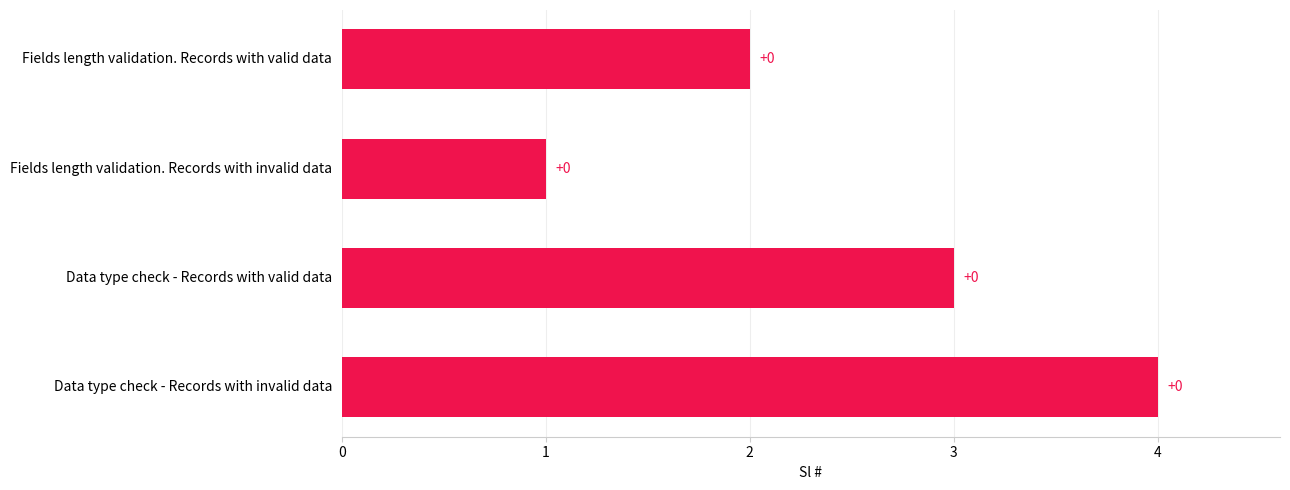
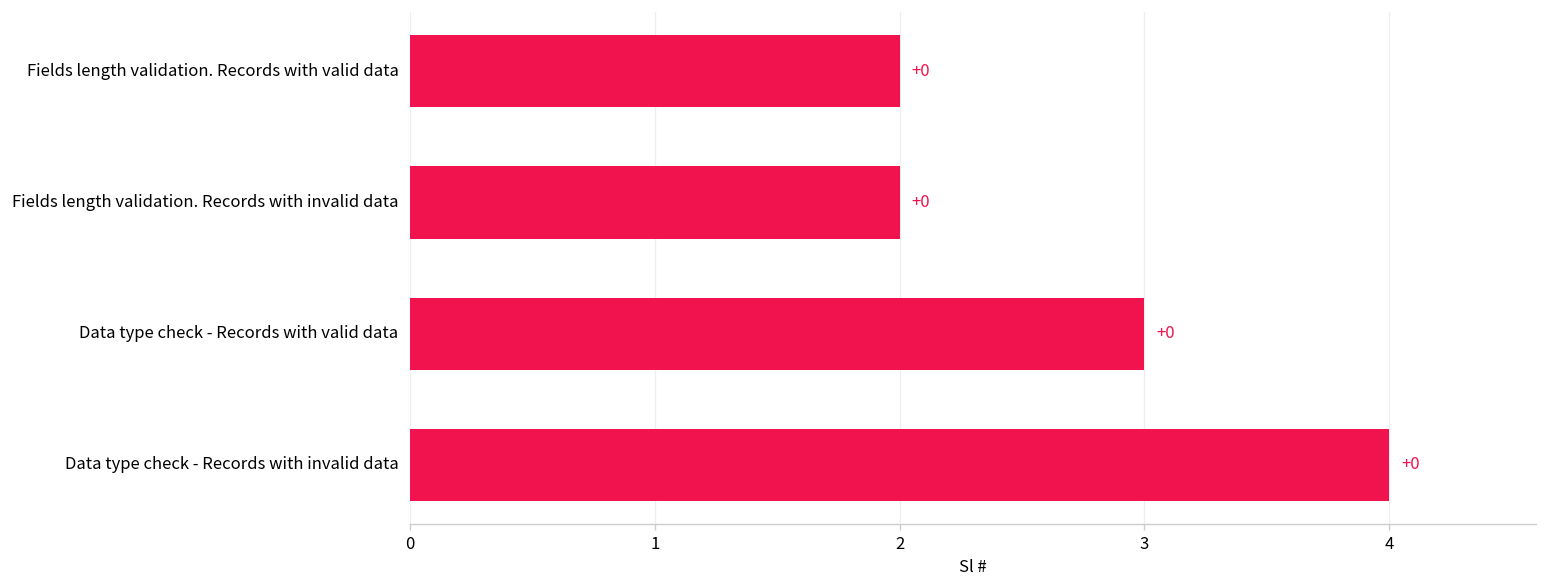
  {
-   "Fields length validation. Records with invalid data": 1
+   "Fields length validation. Records with invalid data": 2
  }
